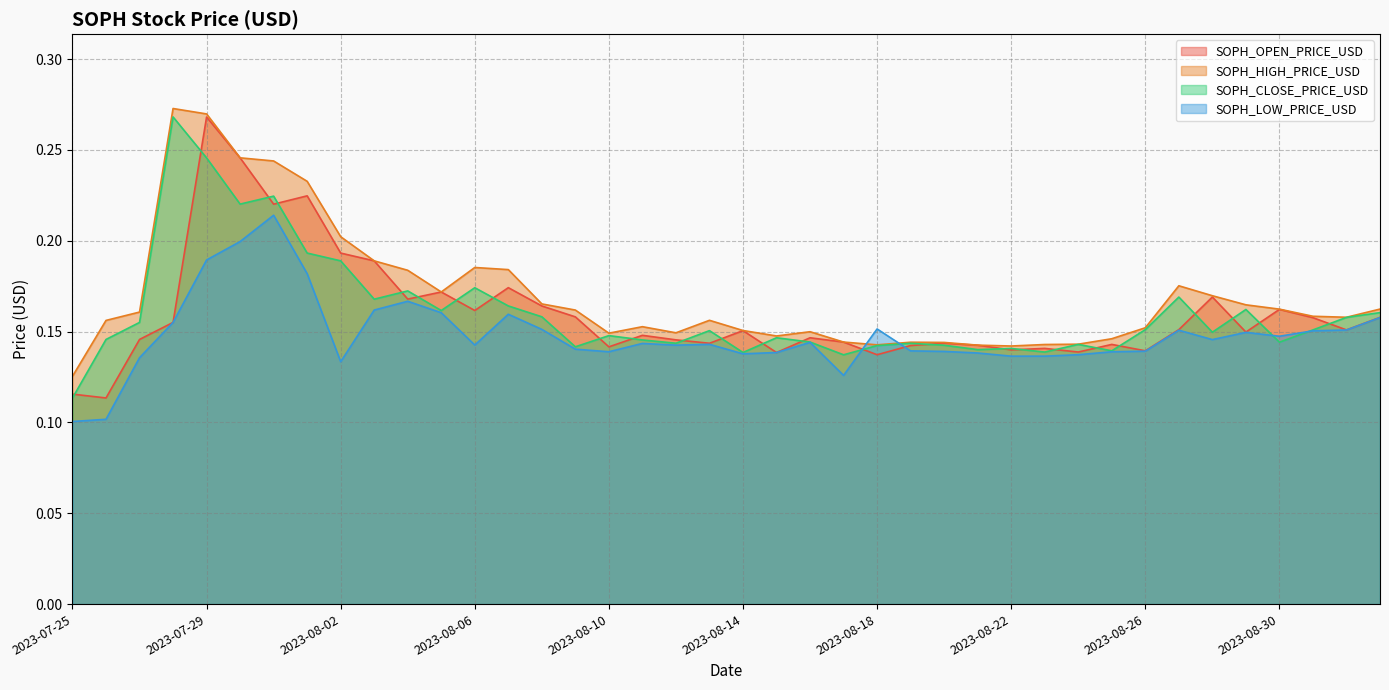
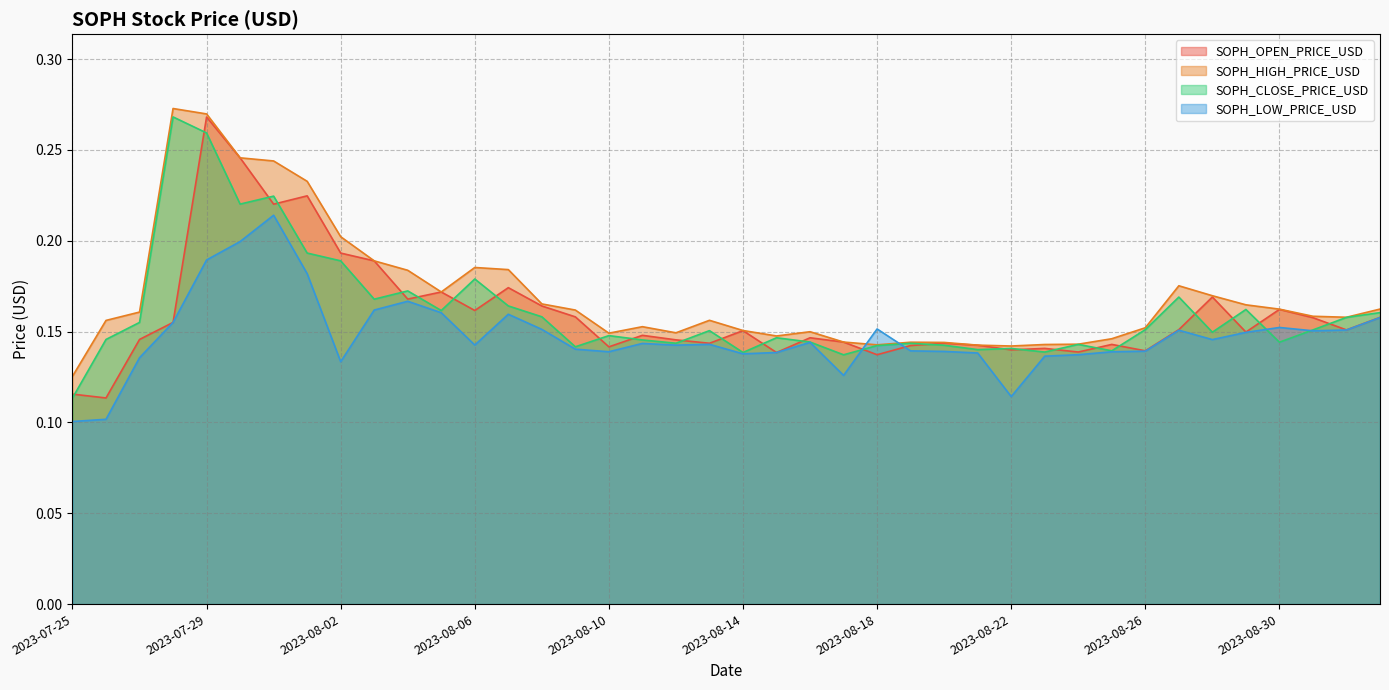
  {
    "SOPH_CLOSE_PRICE_USD": {
      "2023-07-25": 0.113,
-     "2023-07-29": 0.246,
+     "2023-07-29": 0.259,
      "2023-08-02": 0.189,
-     "2023-08-06": 0.174,
+     "2023-08-06": 0.179,
      "2023-08-30": 0.144
    },
    "SOPH_LOW_PRICE_USD": {
      "2023-07-25": 0.100,
      "2023-07-29": 0.189,
      "2023-08-02": 0.133,
      "2023-08-06": 0.143,
      "2023-08-10": 0.139,
      "2023-08-18": 0.151,
-     "2023-08-22": 0.136,
-     "2023-08-30": 0.147
+     "2023-08-22": 0.114,
+     "2023-08-30": 0.152
    }
  }
